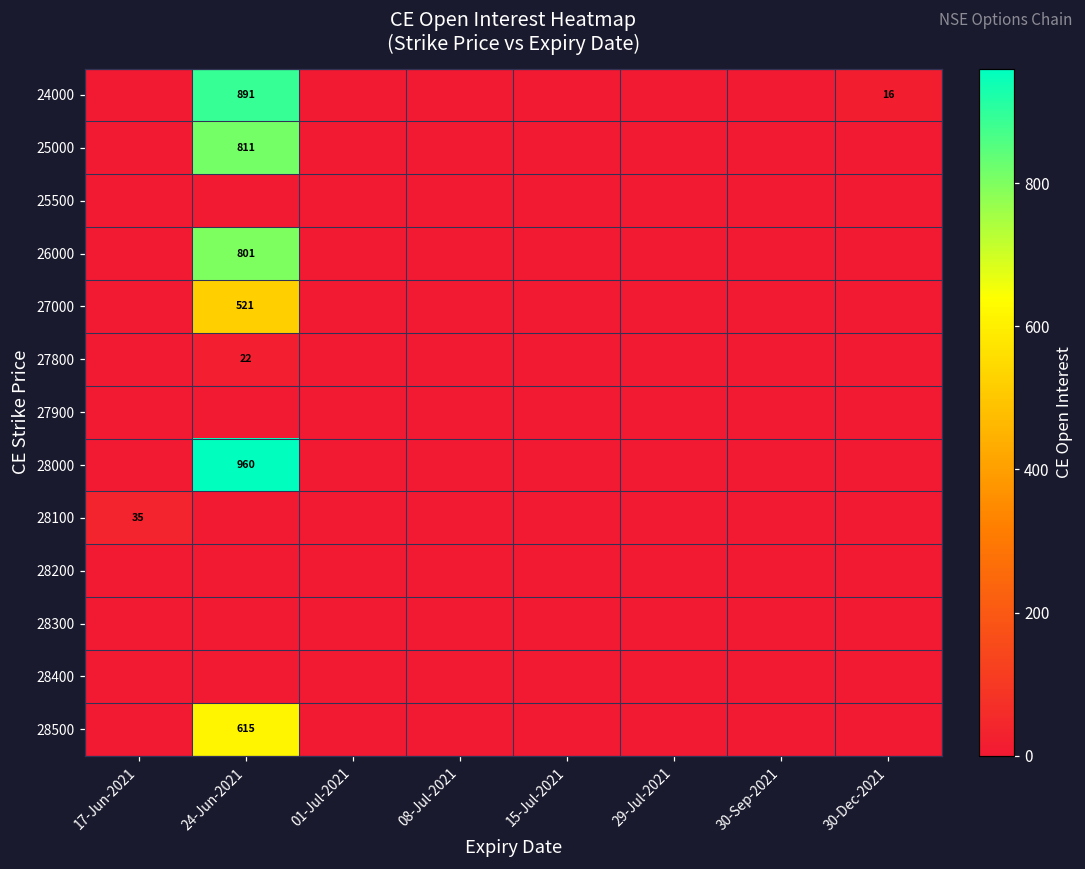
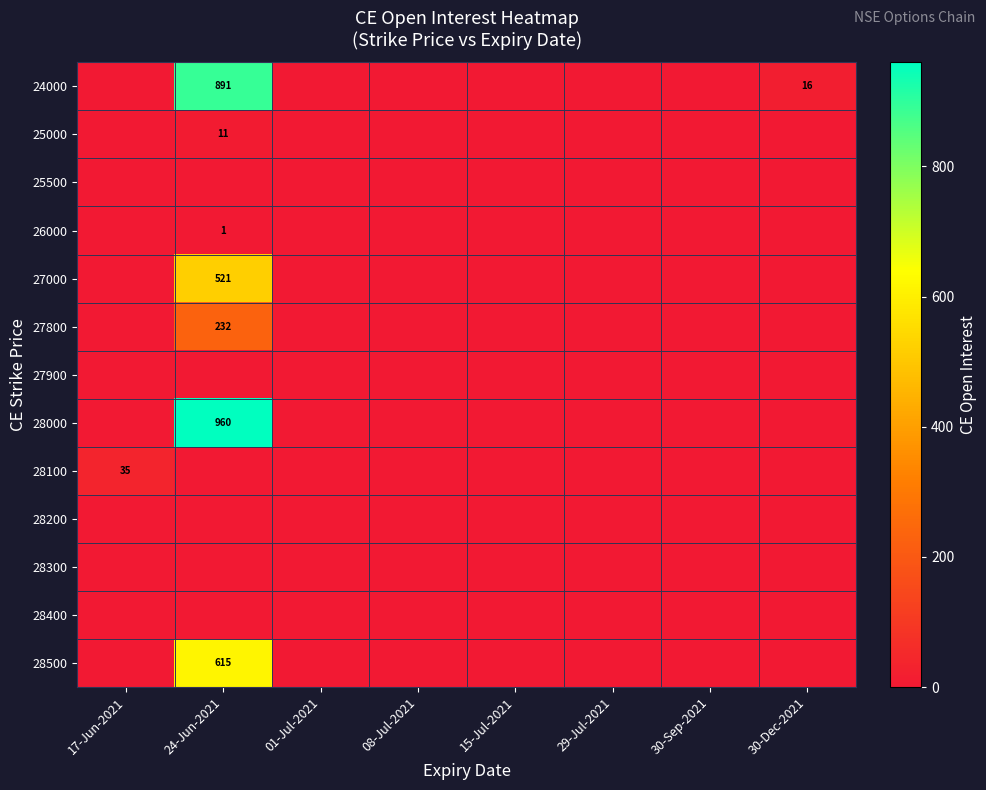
  {
    "24000": {
      "24-Jun-2021": 891,
      "30-Dec-2021": 16
    },
    "25000": {
-     "24-Jun-2021": 811
+     "24-Jun-2021": 11
    },
    "26000": {
-     "24-Jun-2021": 801
+     "24-Jun-2021": 1
    },
    "27000": {
      "24-Jun-2021": 521
    },
    "27800": {
-     "24-Jun-2021": 22
+     "24-Jun-2021": 232
    },
    "28000": {
      "24-Jun-2021": 960
    },
    "28100": {
      "17-Jun-2021": 35
    },
    "28500": {
      "24-Jun-2021": 615
    }
  }
